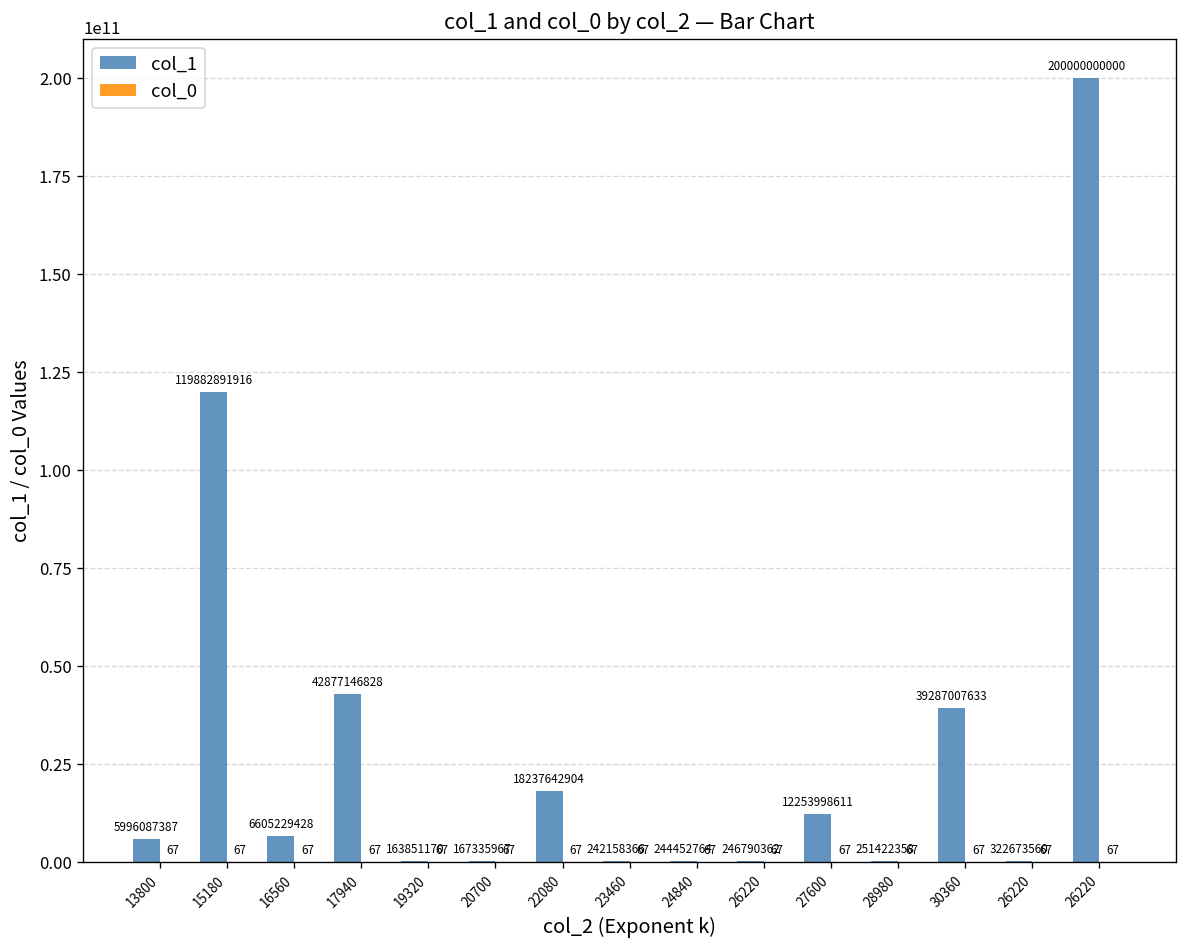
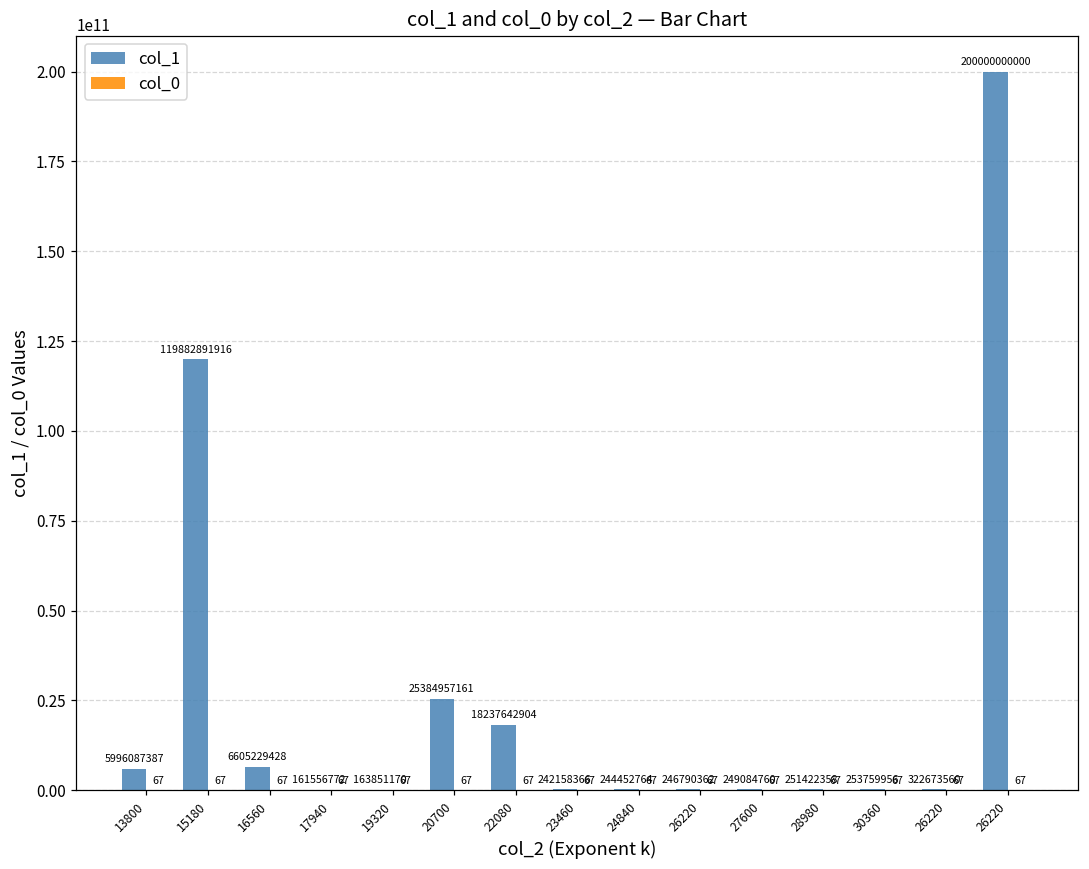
  {
    "col_1": {
      "13800": 5996087387,
      "15180": 119882891916,
      "16560": 6605229428,
-     "17940": 42877146828,
+     "17940": 161556772,
      "19320": 163851170,
-     "20700": 167335967,
+     "20700": 25384957161,
      "22080": 18237642904,
      "23460": 242158366,
      "24840": 244452764,
-     "27600": 12253998611,
+     "27600": 249084760,
      "28980": 251422358,
-     "30360": 39287007633
+     "30360": 253759956
    },
    "col_0": {
      "13800": 67,
      "15180": 67,
      "16560": 67,
      "17940": 67,
      "22080": 67,
      "27600": 67,
      "30360": 67
    }
  }
